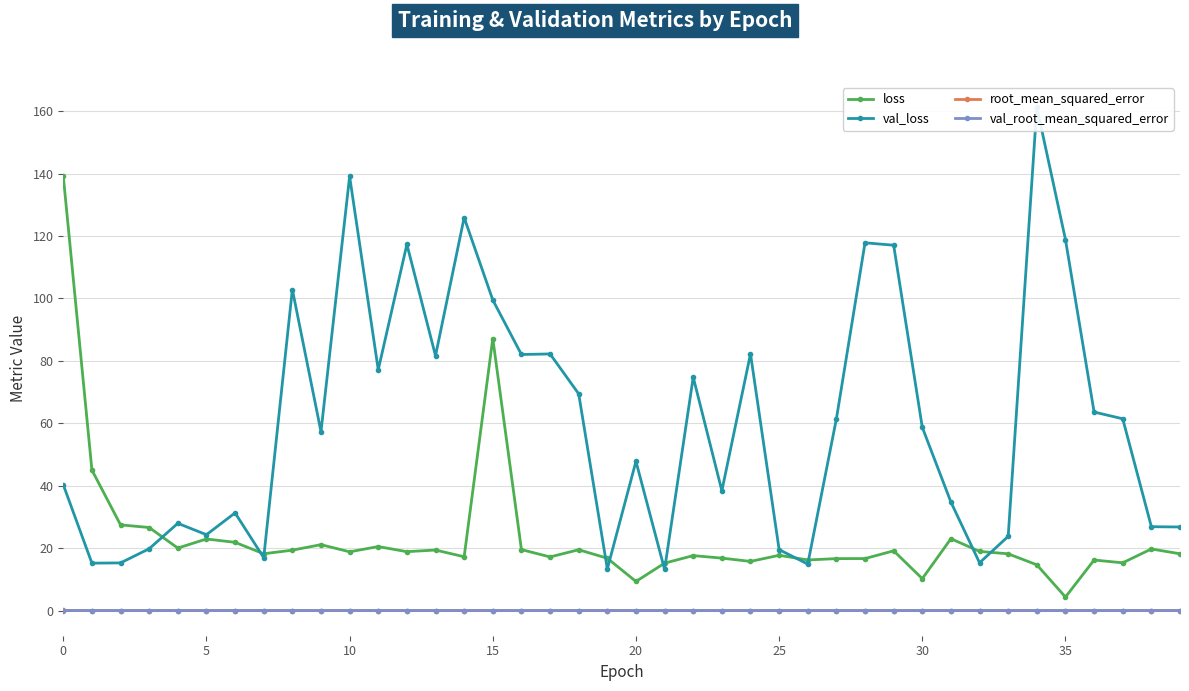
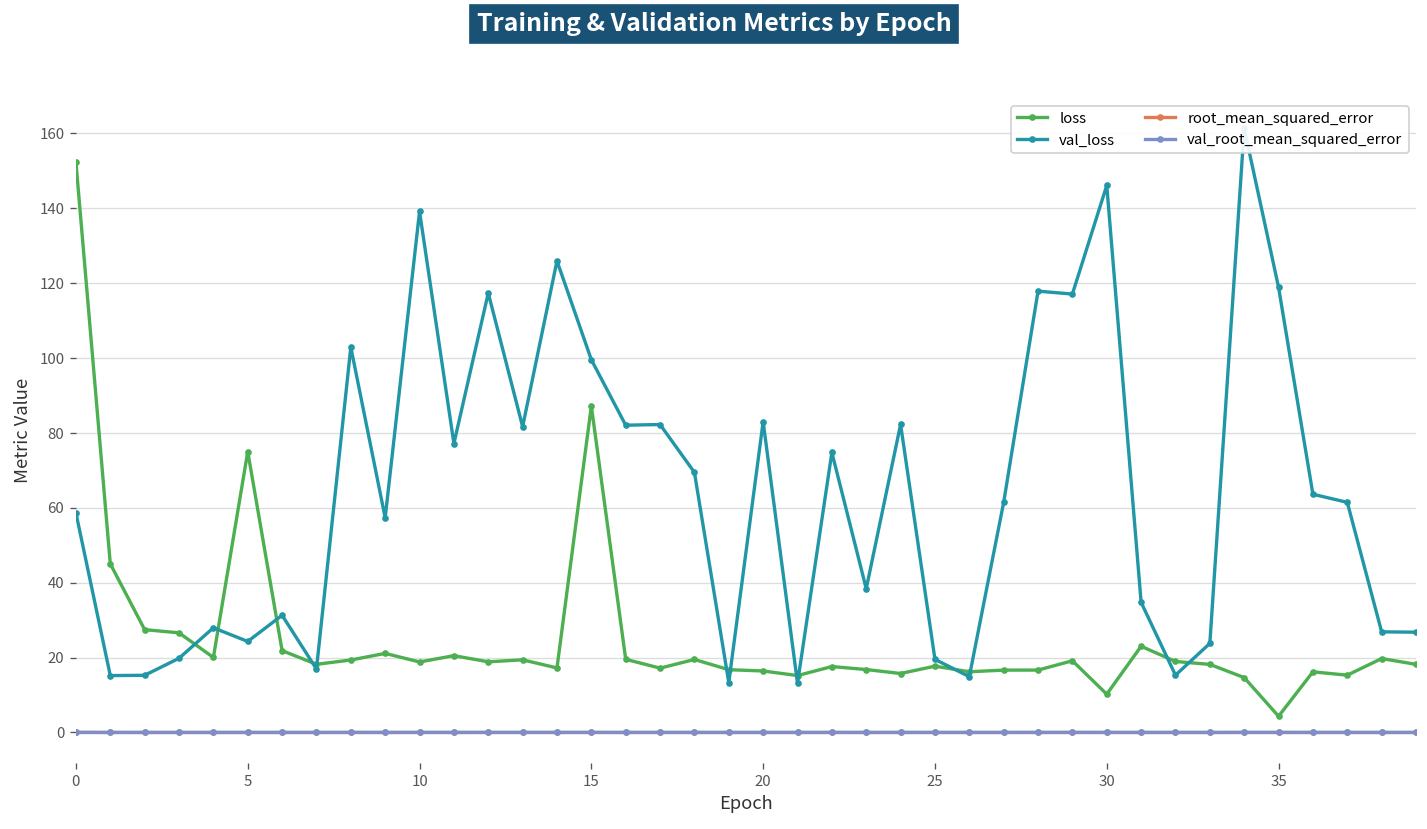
  {
    "loss": {
-     "0": 139,
-     "5": 23,
+     "0": 152,
+     "5": 75,
      "10": 19,
      "15": 87,
-     "20": 9,
+     "20": 16,
      "25": 18,
      "30": 10,
      "35": 4
    },
    "val_loss": {
-     "0": 40,
+     "0": 59,
      "5": 24,
      "10": 139,
      "15": 100,
-     "20": 48,
+     "20": 83,
      "25": 20,
-     "30": 59,
+     "30": 146,
      "35": 119
    }
  }
